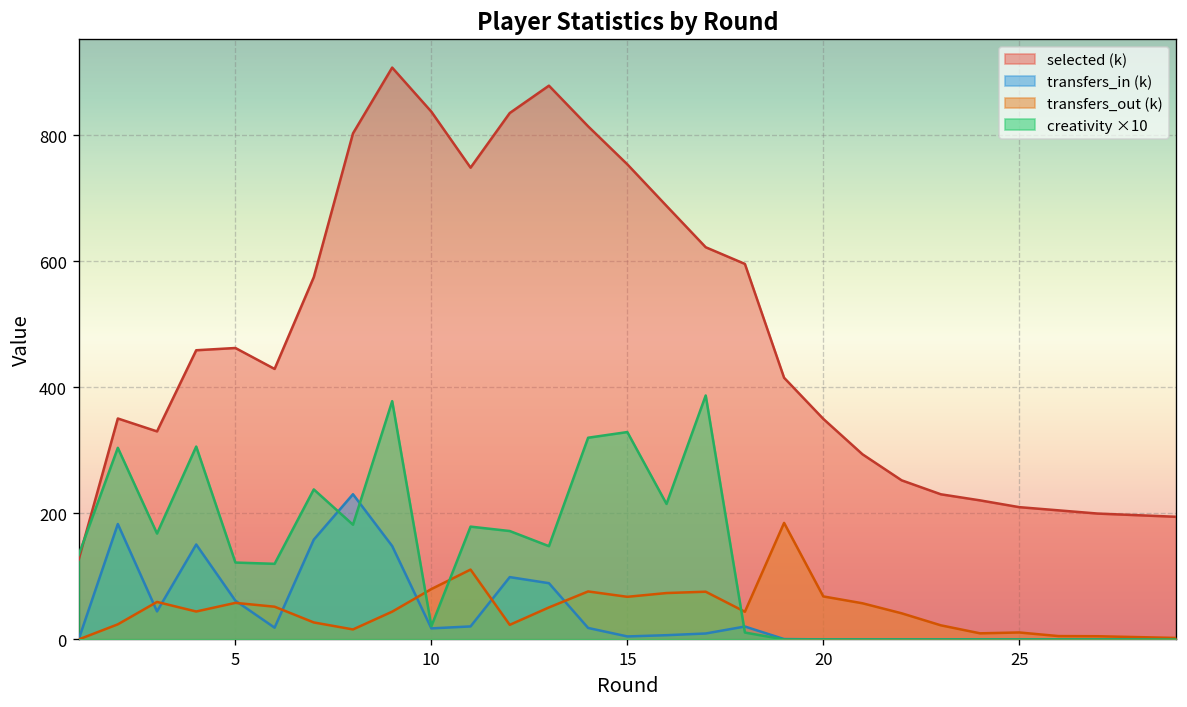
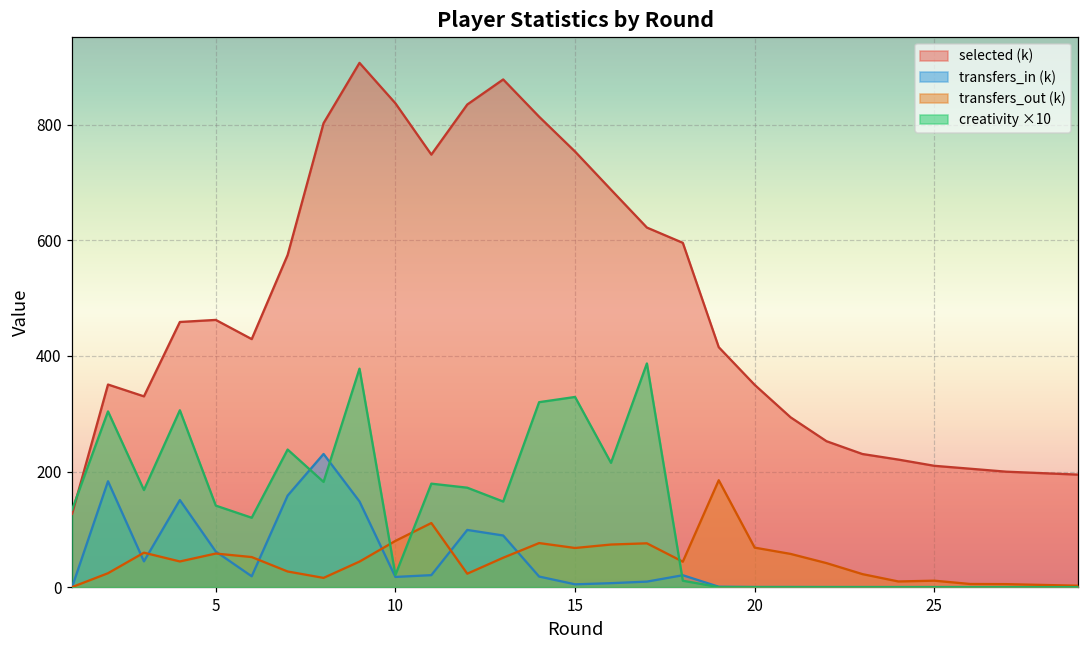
  {
    "transfers_in (k)": {
      "15": 0
    },
    "creativity ×10": {
-     "5": 120,
+     "5": 140,
      "15": 330
    }
  }
